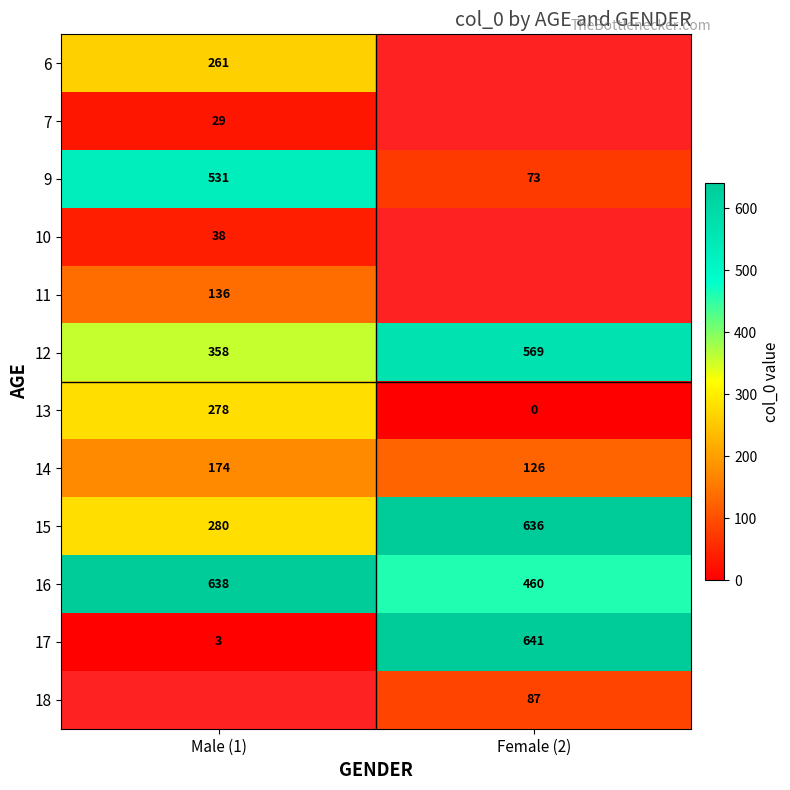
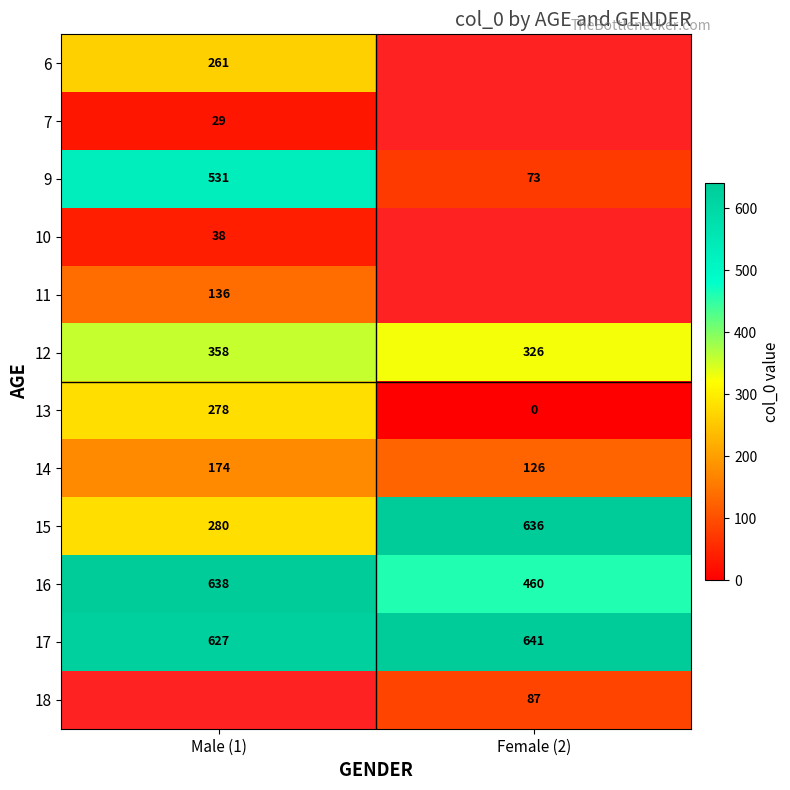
  {
    "6": {
      "Male (1)": 261
    },
    "7": {
      "Male (1)": 29
    },
    "9": {
      "Male (1)": 531,
      "Female (2)": 73
    },
    "10": {
      "Male (1)": 38
    },
    "11": {
      "Male (1)": 136
    },
    "12": {
      "Male (1)": 358,
-     "Female (2)": 569
+     "Female (2)": 326
    },
    "13": {
      "Male (1)": 278,
      "Female (2)": 0
    },
    "14": {
      "Male (1)": 174,
      "Female (2)": 126
    },
    "15": {
      "Male (1)": 280,
      "Female (2)": 636
    },
    "16": {
      "Male (1)": 638,
      "Female (2)": 460
    },
    "17": {
-     "Male (1)": 3,
+     "Male (1)": 627,
      "Female (2)": 641
    },
    "18": {
      "Female (2)": 87
    }
  }
